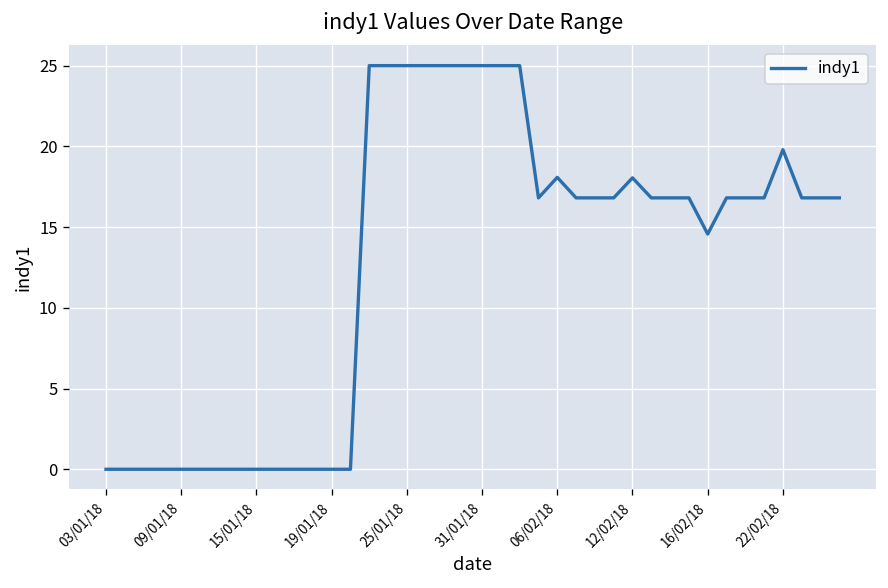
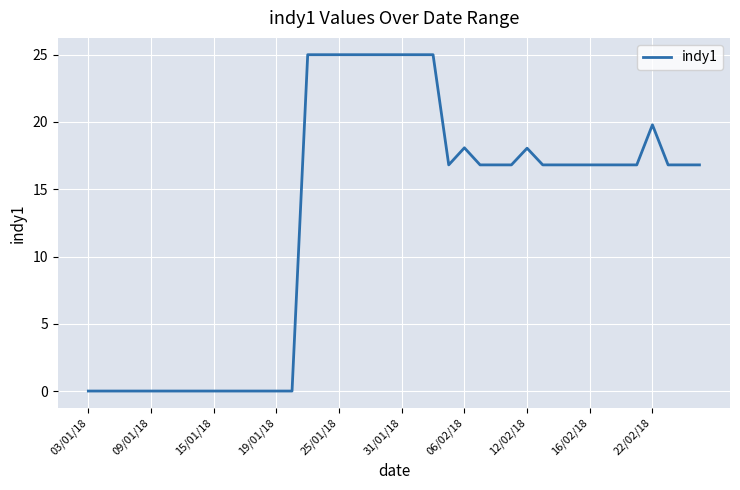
  {
    "03/01/18": 0.0,
    "09/01/18": 0.0,
    "15/01/18": 0.0,
    "19/01/18": 0.0,
    "25/01/18": 25.0,
    "31/01/18": 25.0,
    "06/02/18": 18.1,
    "12/02/18": 18.1,
-   "16/02/18": 14.6,
+   "16/02/18": 16.8,
    "22/02/18": 19.8
  }
